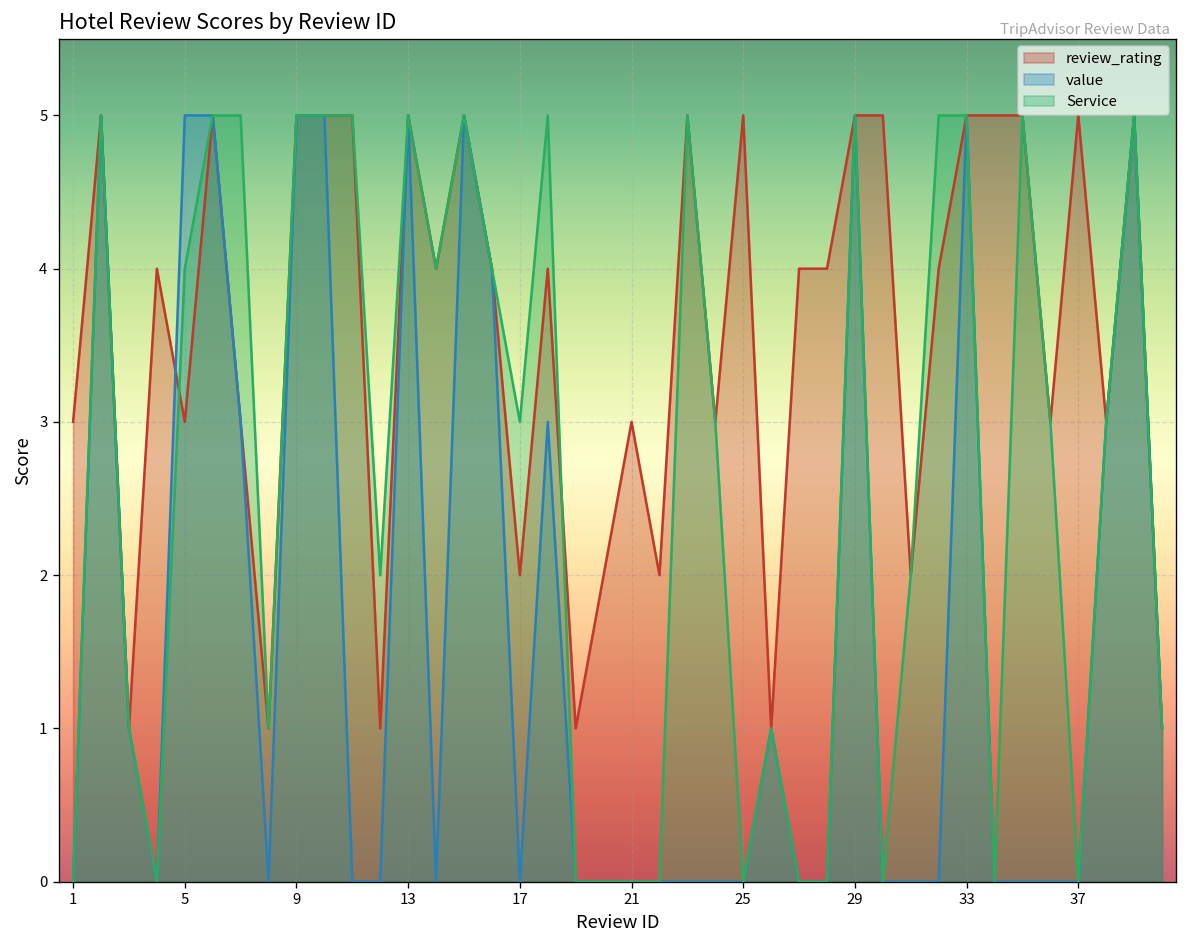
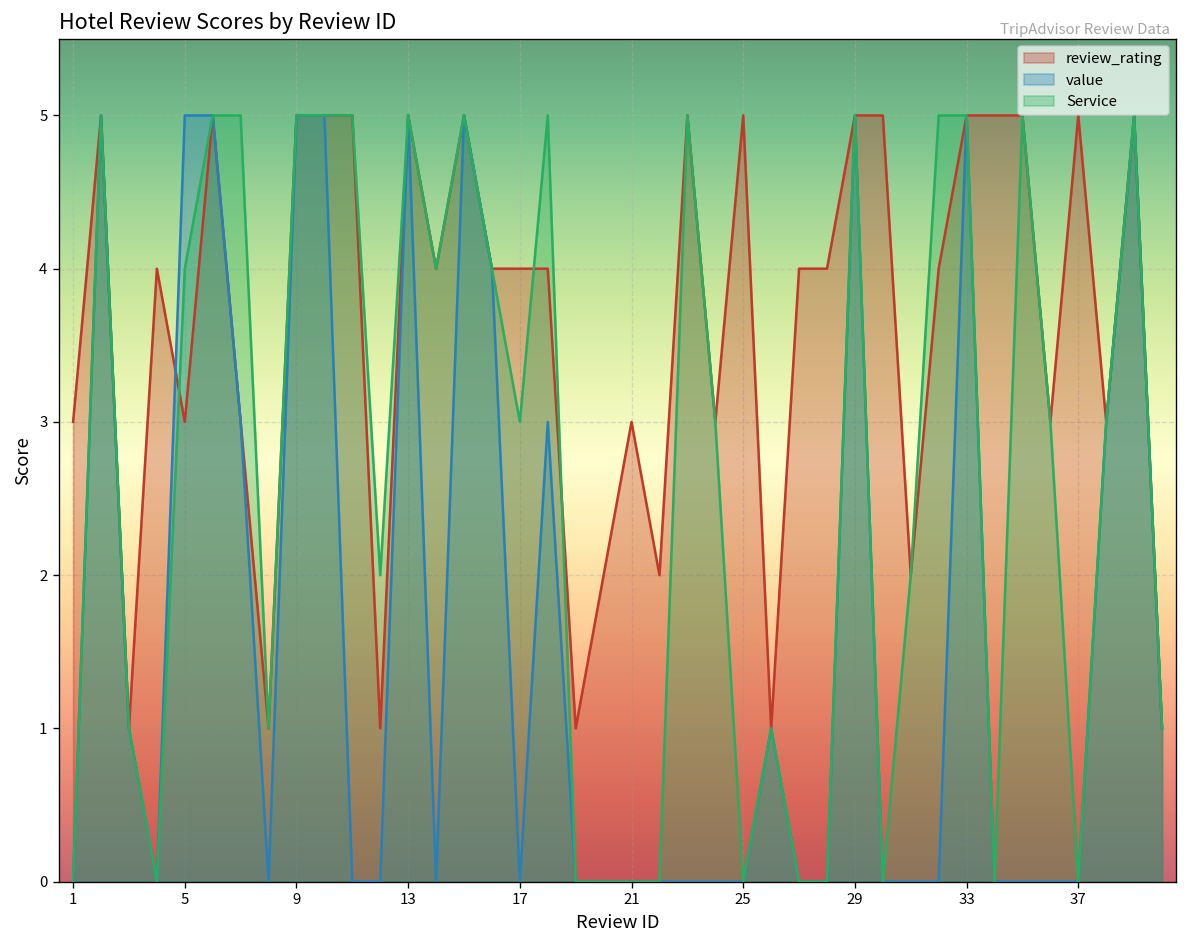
  {
    "review_rating": {
      "1": 3,
      "5": 3,
-     "17": 2,
+     "17": 4,
      "21": 3,
      "25": 5
    }
  }
